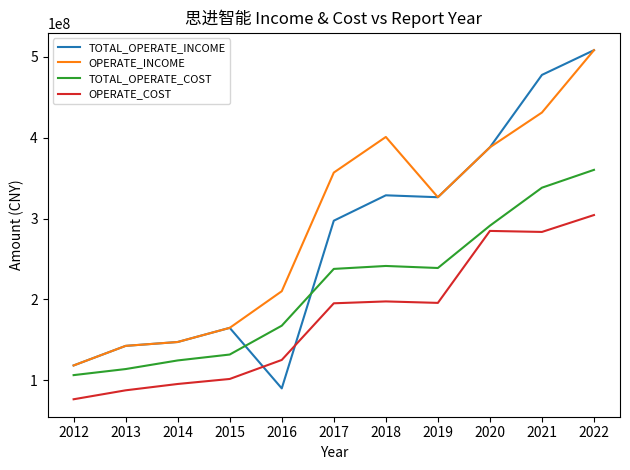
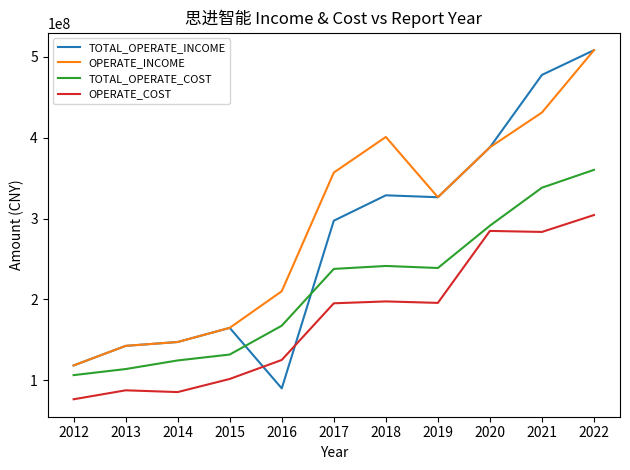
  {
    "TOTAL_OPERATE_INCOME": {
      "2016": 90000000,
      "2017": 300000000,
      "2018": 330000000,
      "2021": 480000000
    },
    "OPERATE_INCOME": {
      "2016": 210000000,
      "2017": 360000000,
      "2018": 400000000,
      "2021": 430000000
    },
    "TOTAL_OPERATE_COST": {
      "2012": 110000000,
      "2013": 110000000,
      "2014": 120000000,
      "2015": 130000000,
      "2016": 170000000,
      "2017": 240000000,
      "2018": 240000000,
      "2019": 240000000,
      "2020": 290000000,
      "2021": 340000000,
      "2022": 360000000
    },
    "OPERATE_COST": {
      "2012": 80000000,
      "2013": 90000000,
-     "2014": 100000000,
+     "2014": 90000000,
      "2015": 100000000,
      "2016": 130000000,
      "2017": 200000000,
      "2018": 200000000,
      "2019": 200000000,
      "2020": 280000000,
      "2021": 280000000,
      "2022": 300000000
    }
  }
